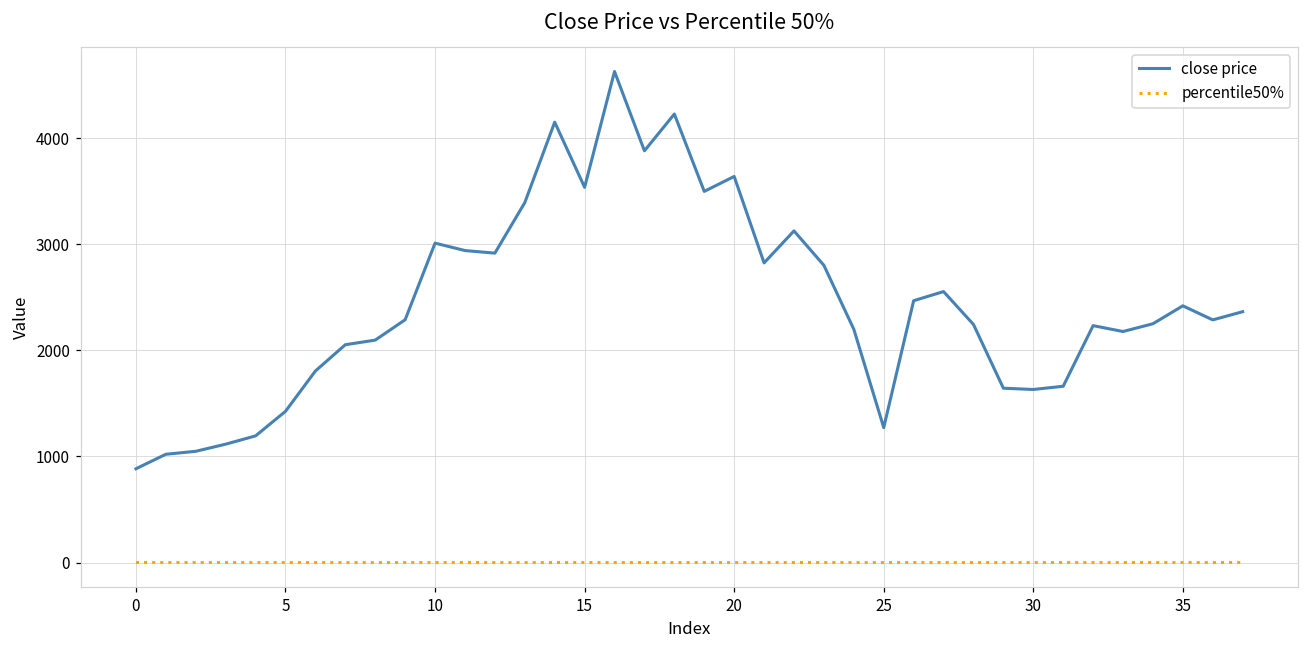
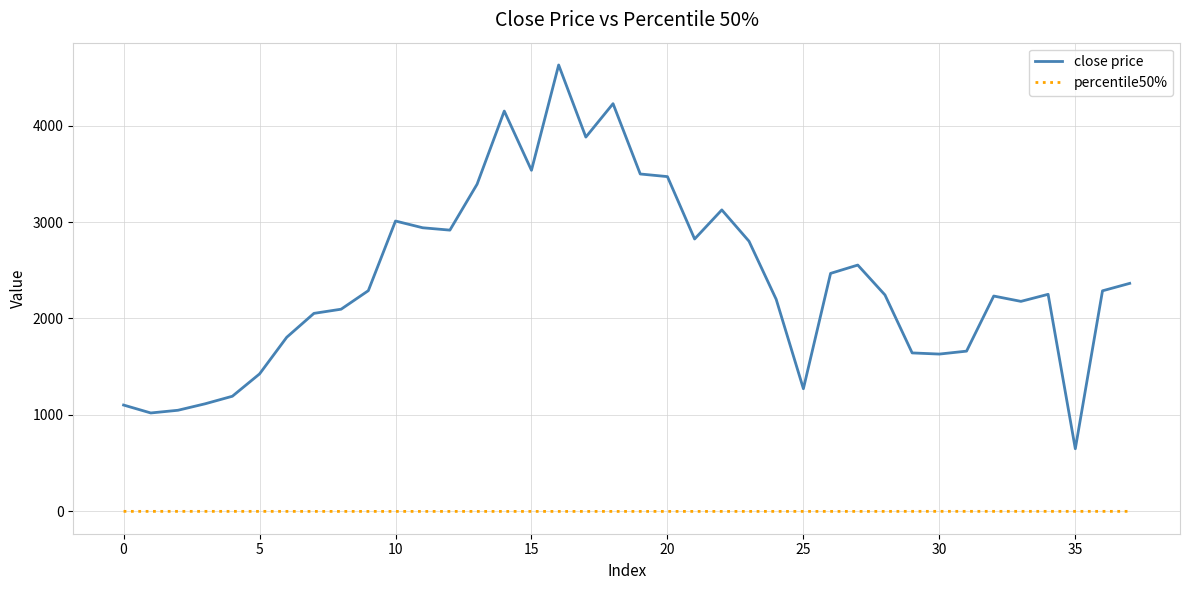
  {
    "close price": {
-     "0": 900,
+     "0": 1100,
      "5": 1400,
      "10": 3000,
      "15": 3500,
-     "20": 3600,
+     "20": 3500,
      "25": 1300,
      "30": 1600,
-     "35": 2400
+     "35": 600
    },
    "percentile50%": {
      "0": 0,
      "5": 0,
      "10": 0,
      "15": 0,
      "20": 0,
      "25": 0,
      "30": 0,
      "35": 0
    }
  }
